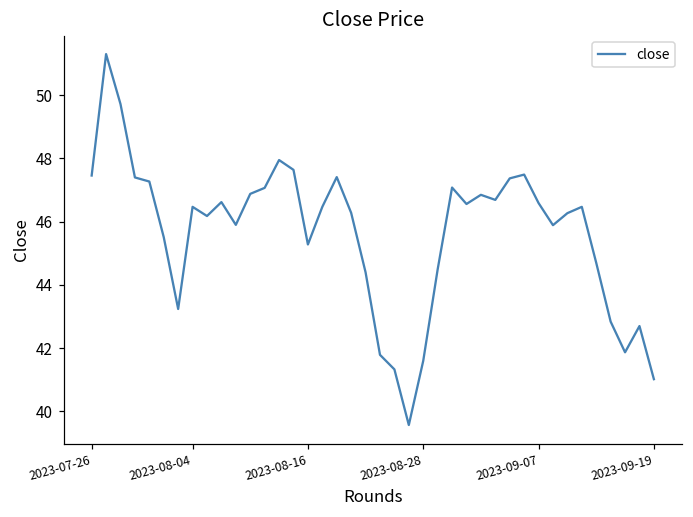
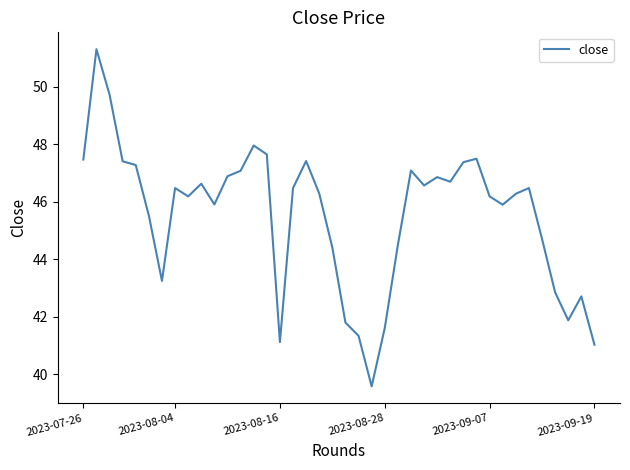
  {
    "2023-07-26": 47.5,
    "2023-08-04": 46.5,
-   "2023-08-16": 45.3,
+   "2023-08-16": 41.1,
    "2023-08-28": 41.6,
-   "2023-09-07": 46.6,
+   "2023-09-07": 46.2,
    "2023-09-19": 41.0
  }
